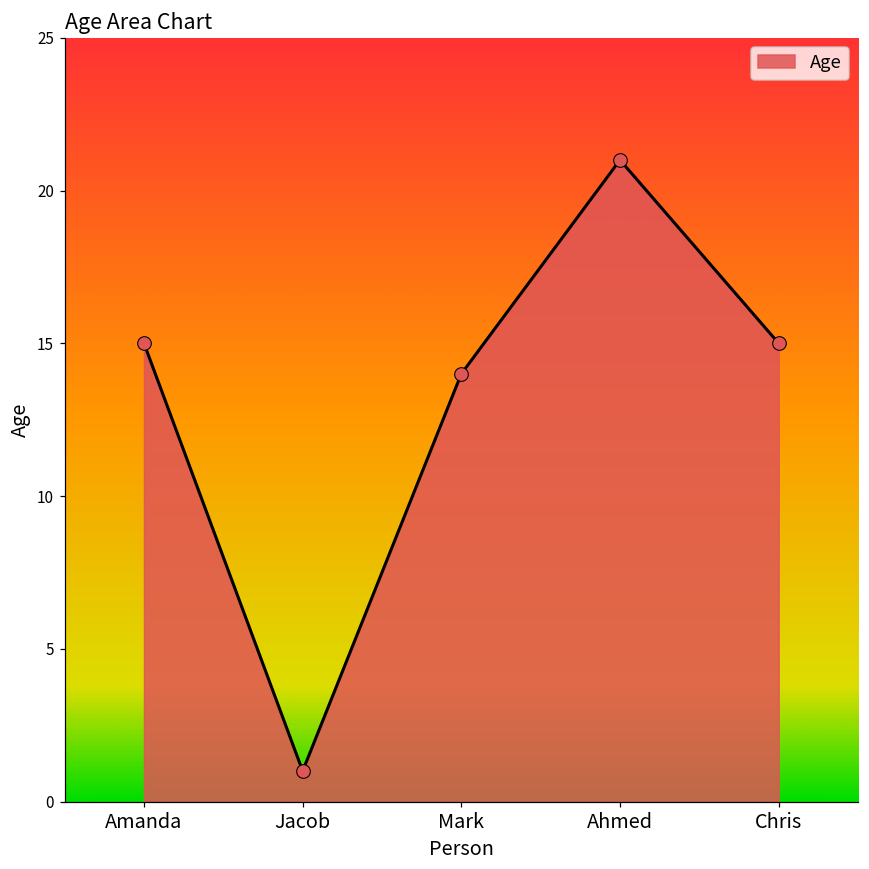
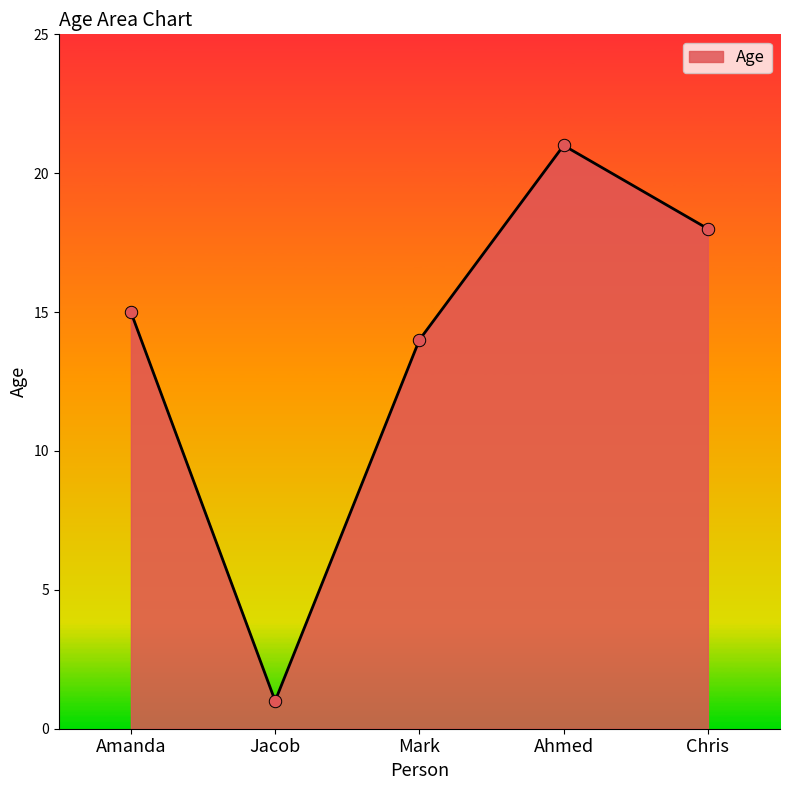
  {
    "Amanda": 15,
    "Jacob": 1,
    "Mark": 14,
    "Ahmed": 21,
-   "Chris": 15
+   "Chris": 18
  }
